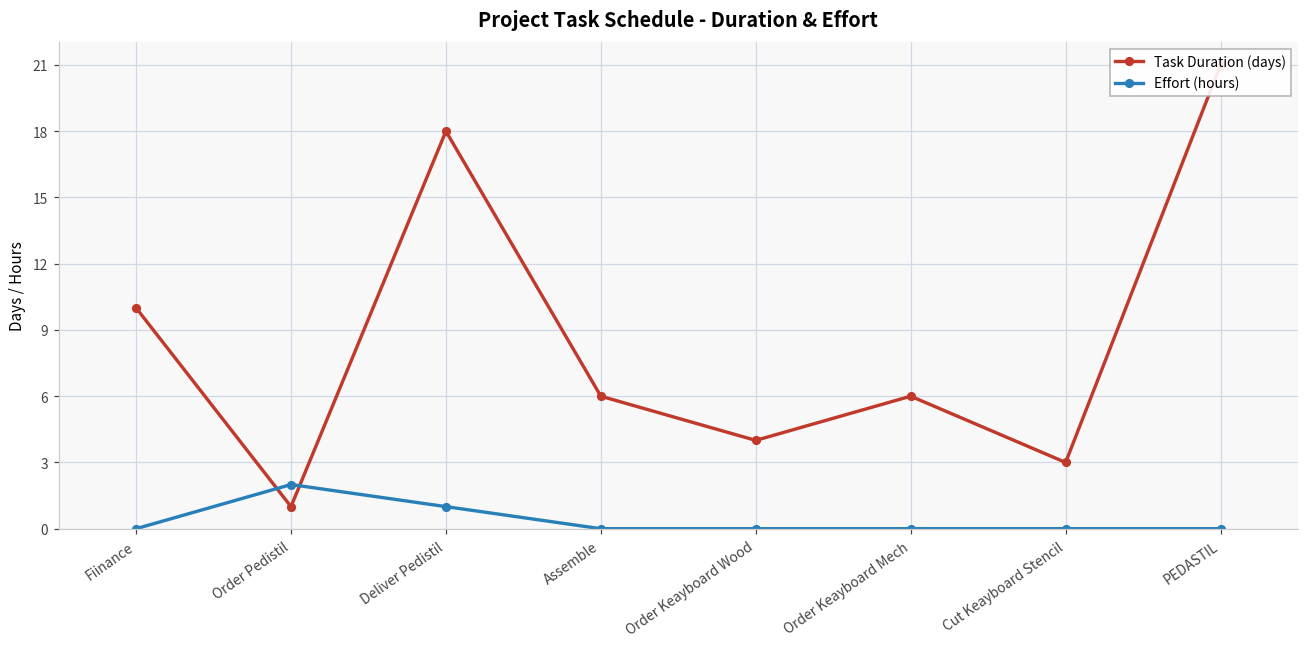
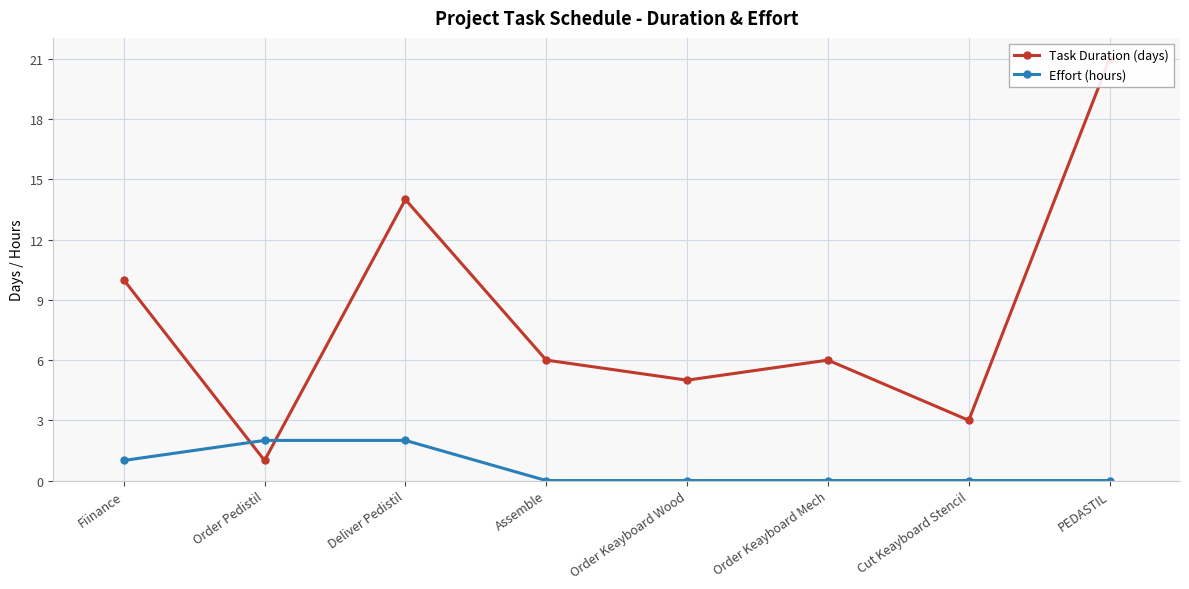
  {
    "Task Duration (days)": {
      "Fiinance": 10,
      "Order Pedistil": 1,
-     "Deliver Pedistil": 18,
+     "Deliver Pedistil": 14,
      "Assemble": 6,
-     "Order Keayboard Wood": 4,
+     "Order Keayboard Wood": 5,
      "Order Keayboard Mech": 6,
      "Cut Keayboard Stencil": 3
    },
    "Effort (hours)": {
-     "Fiinance": 0,
+     "Fiinance": 1,
      "Order Pedistil": 2,
-     "Deliver Pedistil": 1,
+     "Deliver Pedistil": 2,
      "Assemble": 0,
      "Order Keayboard Wood": 0,
      "Order Keayboard Mech": 0,
      "Cut Keayboard Stencil": 0,
      "PEDASTIL": 0
    }
  }
